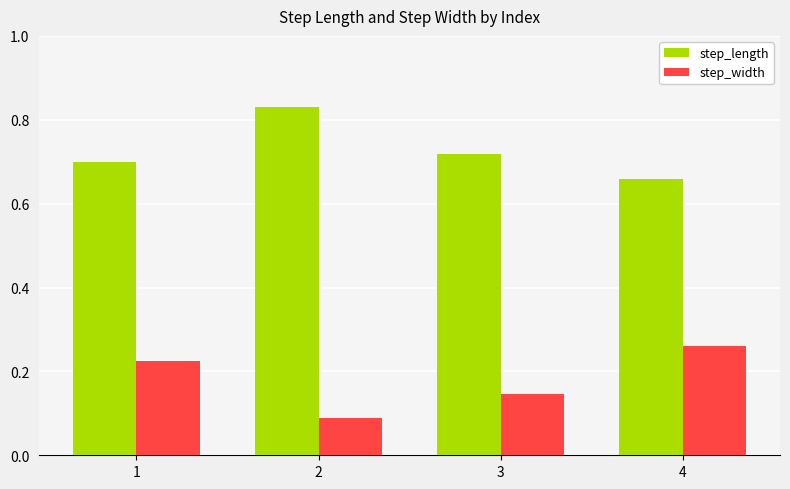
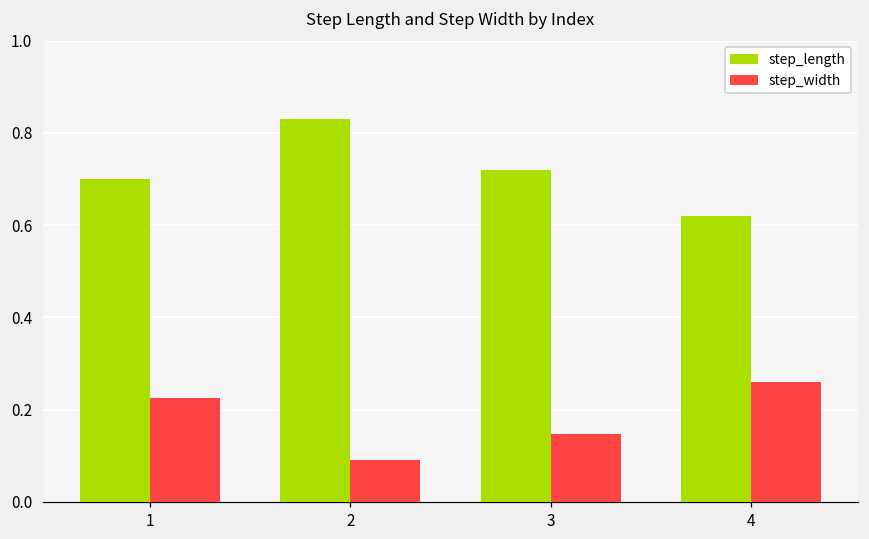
  {
    "step_length": {
      "1": 0.70,
      "2": 0.83,
      "3": 0.72,
-     "4": 0.66
+     "4": 0.62
    },
    "step_width": {
      "1": 0.22,
      "2": 0.09,
      "3": 0.15,
      "4": 0.26
    }
  }
